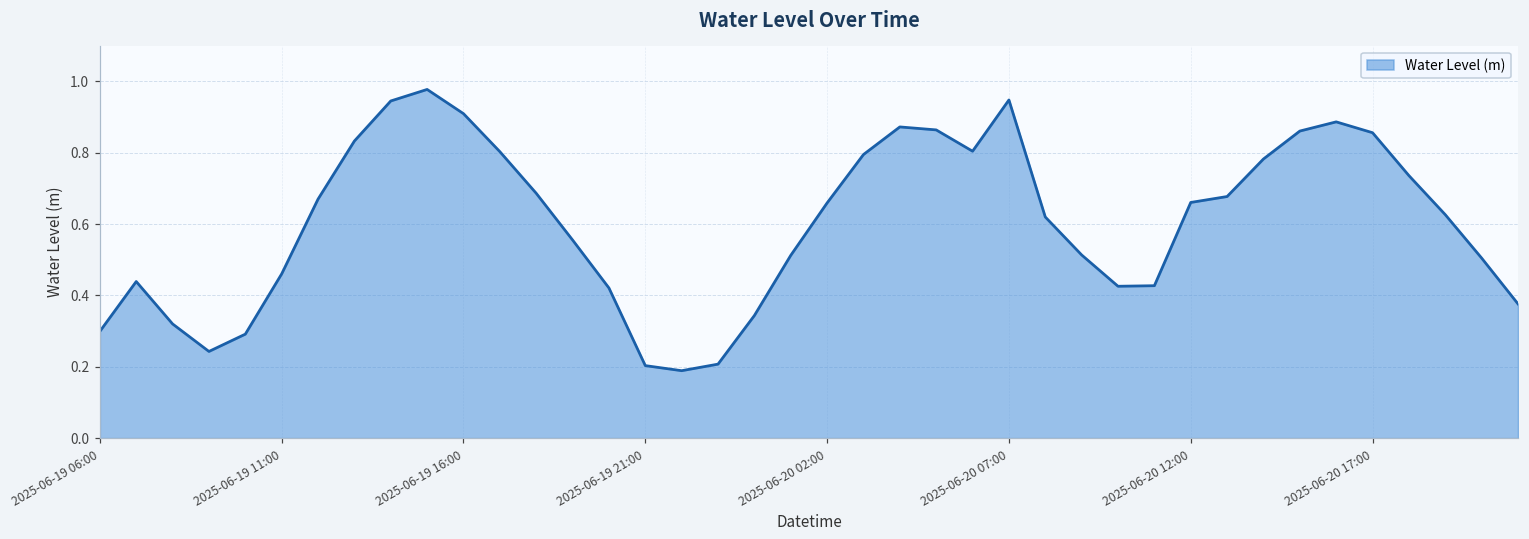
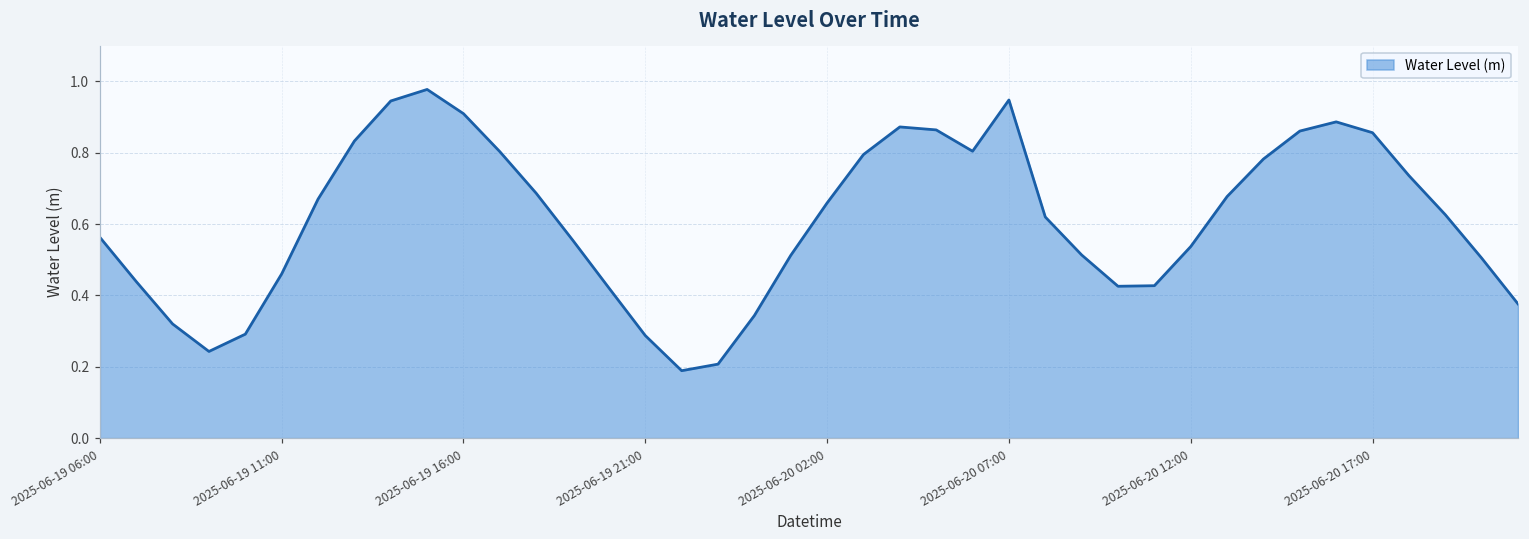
  {
-   "2025-06-19 06:00": 0.30,
+   "2025-06-19 06:00": 0.56,
    "2025-06-19 11:00": 0.46,
    "2025-06-19 16:00": 0.91,
-   "2025-06-19 21:00": 0.20,
+   "2025-06-19 21:00": 0.29,
    "2025-06-20 02:00": 0.66,
    "2025-06-20 07:00": 0.95,
-   "2025-06-20 12:00": 0.66,
+   "2025-06-20 12:00": 0.54,
    "2025-06-20 17:00": 0.86
  }
